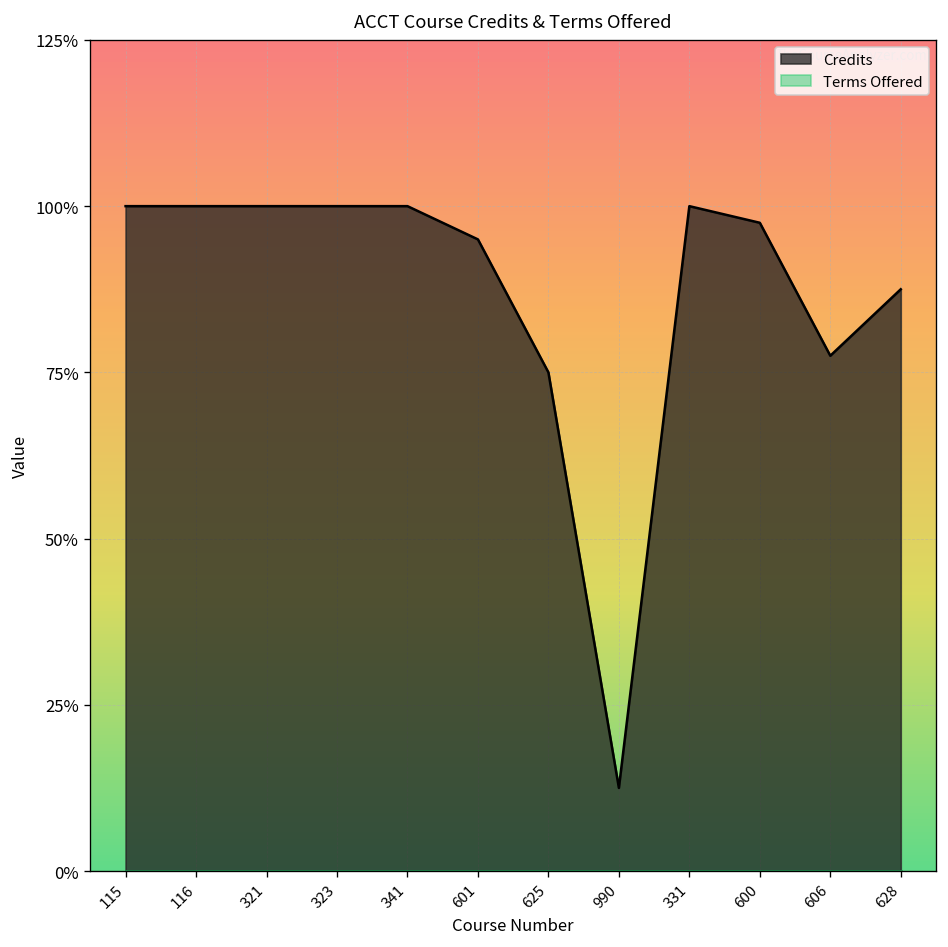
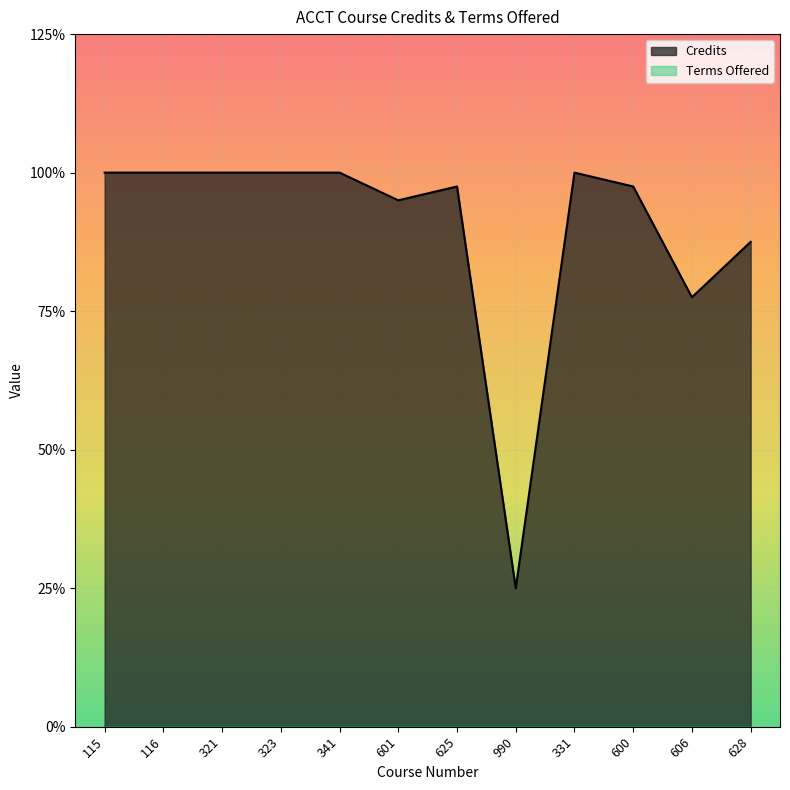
  {
    "Credits": {
      "115": "100%",
      "116": "100%",
      "321": "100%",
      "323": "100%",
      "341": "100%",
      "601": "95%",
-     "625": "75%",
-     "990": "13%",
+     "625": "98%",
+     "990": "25%",
      "331": "100%",
      "600": "98%",
      "606": "78%",
      "628": "88%"
    },
    "Terms Offered": {
      "115": "0%",
      "116": "0%",
      "321": "0%",
      "323": "0%",
      "341": "0%",
      "601": "0%",
      "625": "0%",
      "990": "0%",
      "331": "0%",
      "600": "0%",
      "606": "0%",
      "628": "0%"
    }
  }
